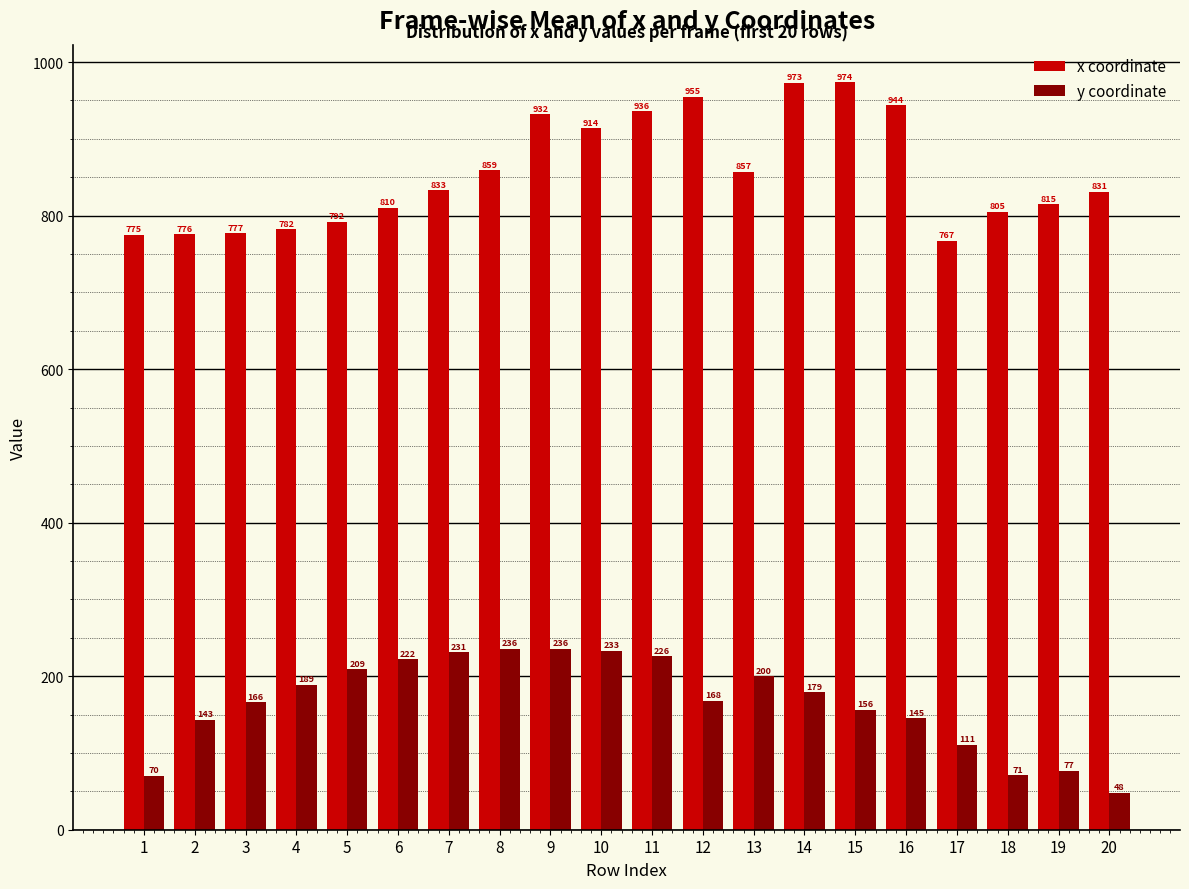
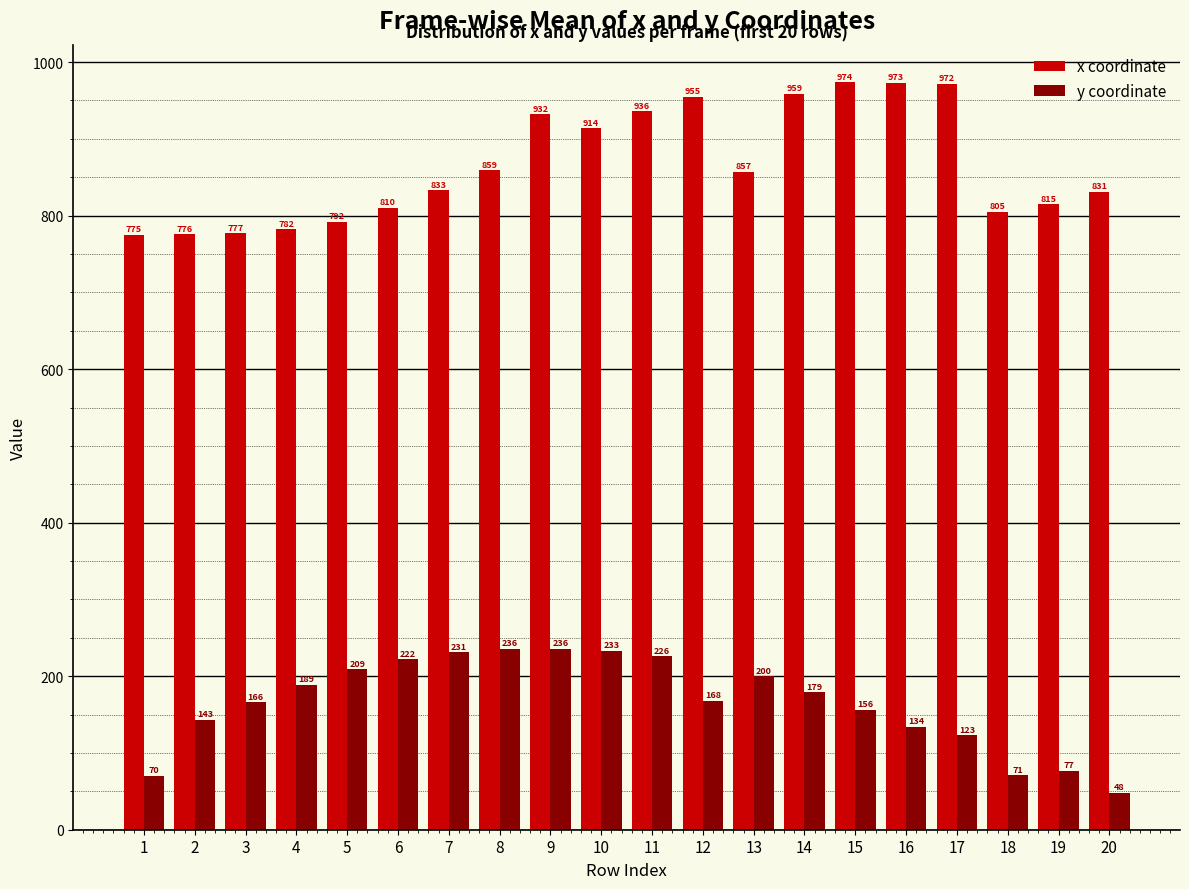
  {
    "x coordinate": {
      "1": 775,
      "2": 776,
      "3": 777,
      "4": 782,
      "5": 792,
      "6": 810,
      "7": 833,
      "8": 859,
      "9": 932,
      "10": 914,
      "11": 936,
      "12": 955,
      "13": 857,
-     "14": 973,
+     "14": 959,
      "15": 974,
-     "16": 944,
-     "17": 767,
+     "16": 973,
+     "17": 972,
      "18": 805,
      "19": 815,
      "20": 831
    },
    "y coordinate": {
      "1": 70,
      "2": 143,
      "3": 166,
      "4": 189,
      "5": 209,
      "6": 222,
      "7": 231,
      "8": 236,
      "9": 236,
      "10": 233,
      "11": 226,
      "12": 168,
      "13": 200,
      "14": 179,
      "15": 156,
-     "16": 145,
-     "17": 111,
+     "16": 134,
+     "17": 123,
      "18": 71,
      "19": 77,
      "20": 48
    }
  }
